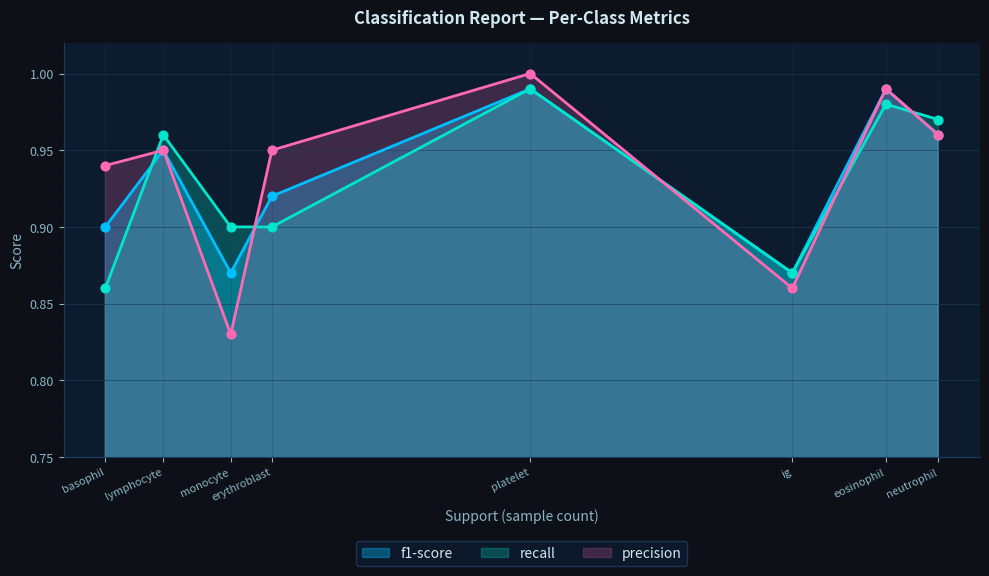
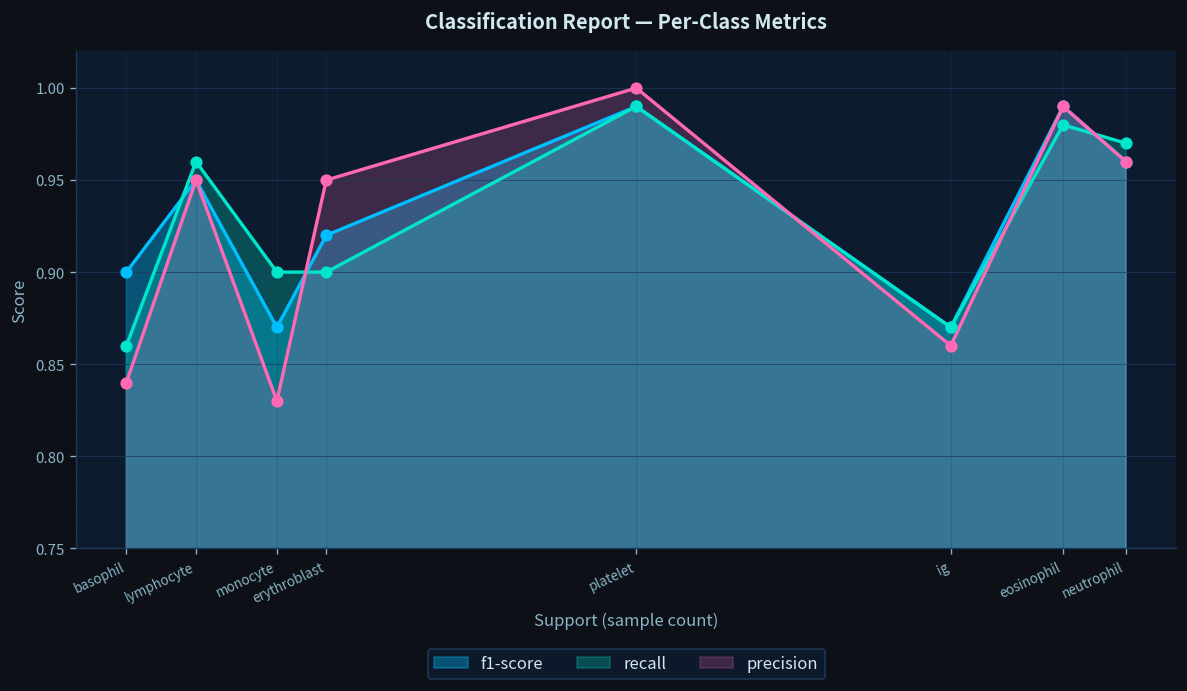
  {
    "precision": {
-     "basophil": 0.94,
+     "basophil": 0.84,
      "monocyte": 0.83,
      "erythroblast": 0.95,
      "platelet": 1.00,
      "ig": 0.86
    }
  }
